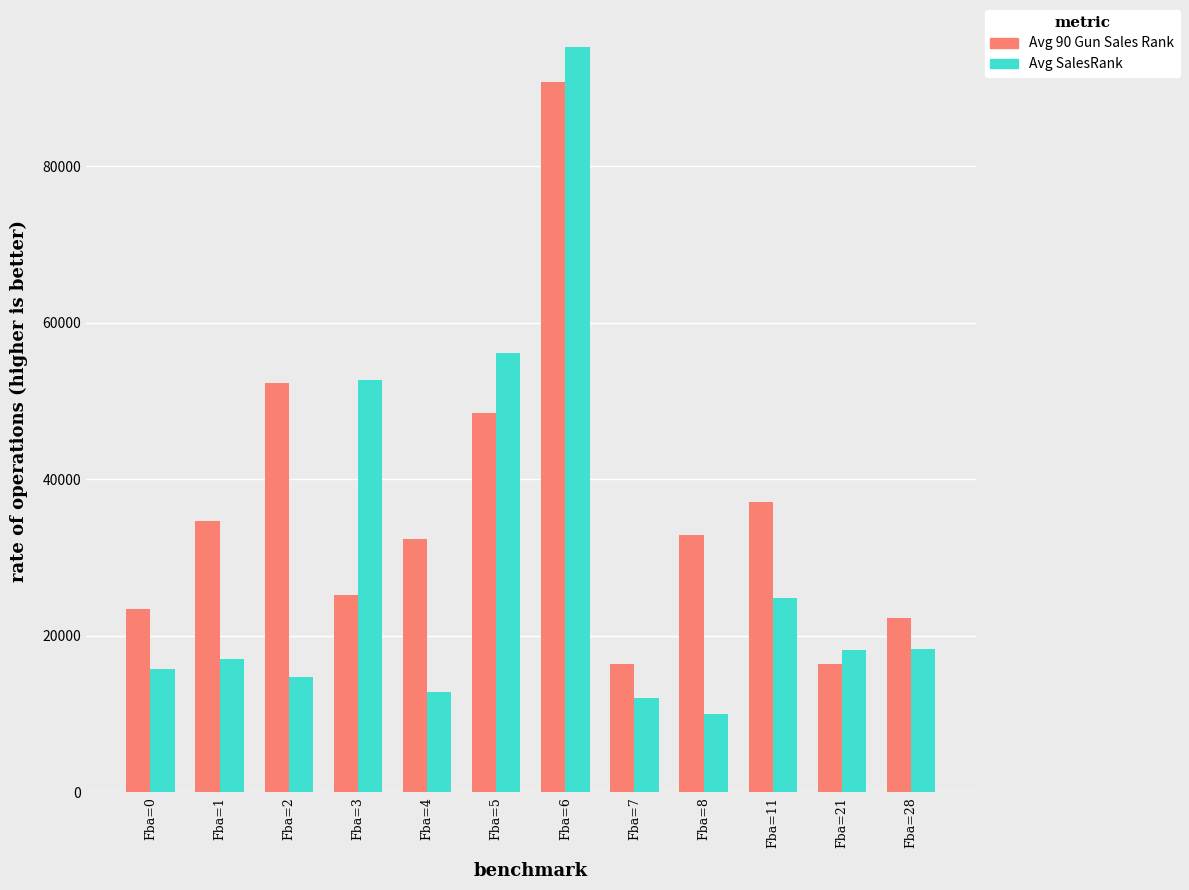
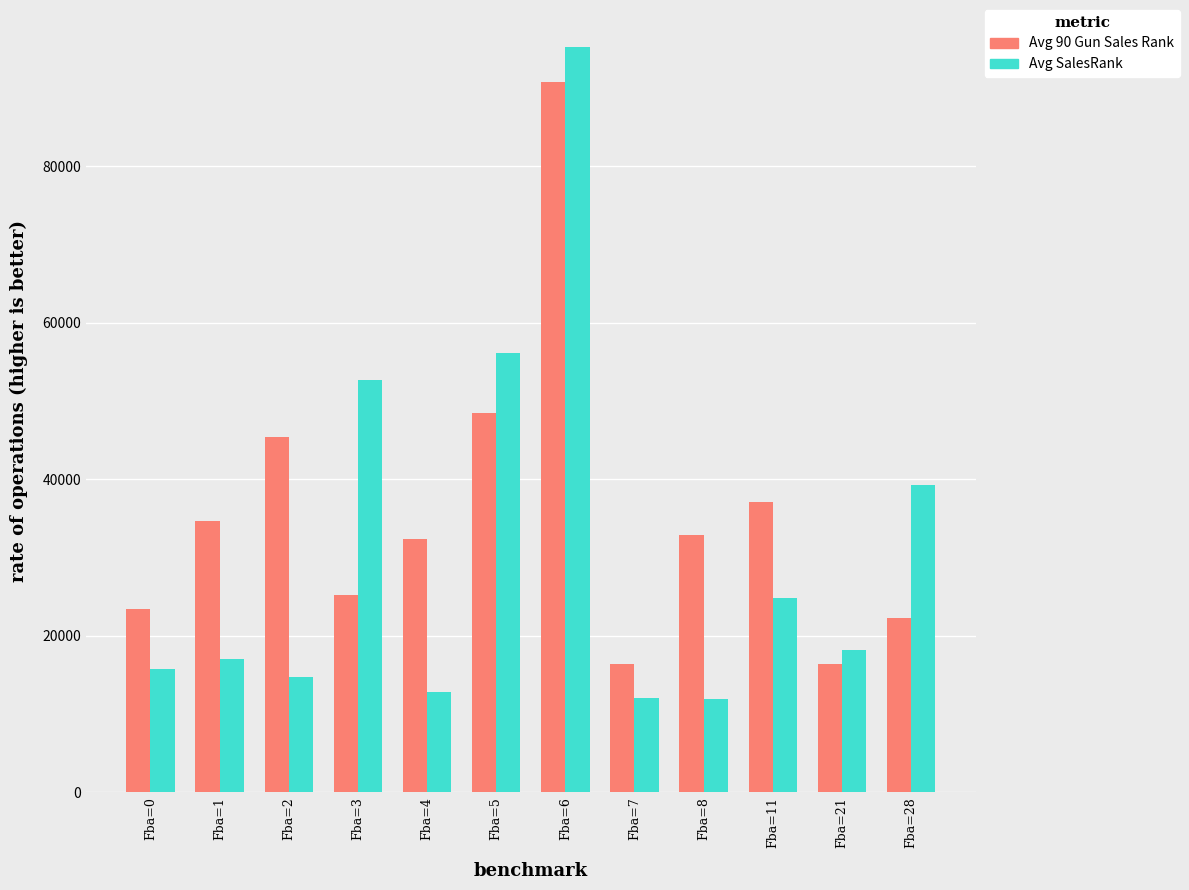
  {
    "Avg 90 Gun Sales Rank": {
      "Fba=0": 23000,
      "Fba=1": 35000,
-     "Fba=2": 52000,
+     "Fba=2": 45000,
      "Fba=3": 25000,
      "Fba=4": 32000,
      "Fba=5": 48000,
      "Fba=6": 91000,
      "Fba=7": 16000,
      "Fba=8": 33000,
      "Fba=11": 37000,
      "Fba=21": 16000,
      "Fba=28": 22000
    },
    "Avg SalesRank": {
      "Fba=0": 16000,
      "Fba=1": 17000,
      "Fba=2": 15000,
      "Fba=3": 53000,
      "Fba=4": 13000,
      "Fba=5": 56000,
      "Fba=6": 95000,
      "Fba=7": 12000,
-     "Fba=8": 10000,
+     "Fba=8": 12000,
      "Fba=11": 25000,
      "Fba=21": 18000,
-     "Fba=28": 18000
+     "Fba=28": 39000
    }
  }
